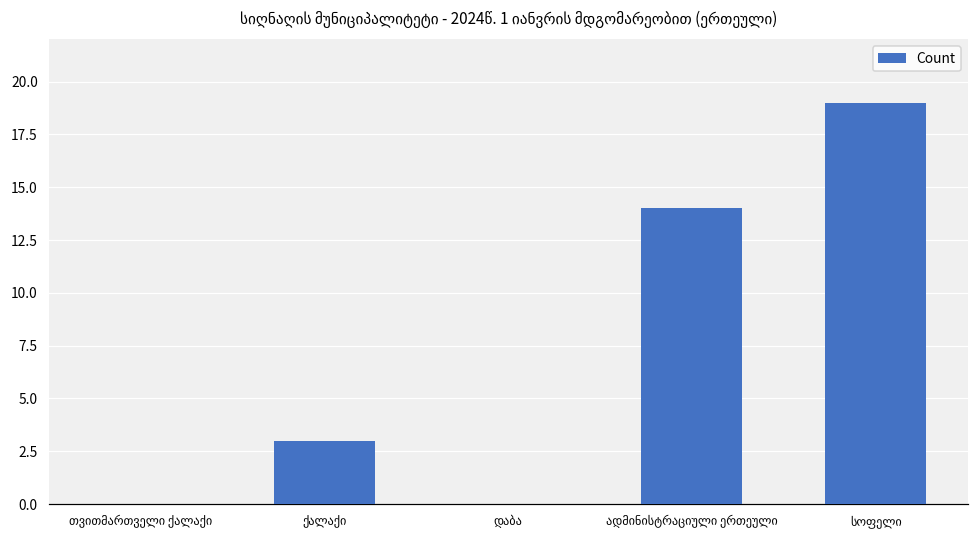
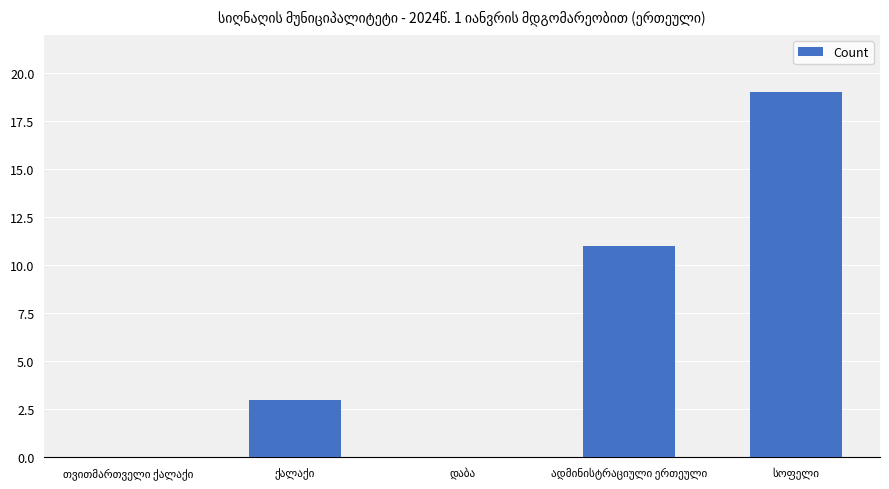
  {
    "თვითმართველი ქალაქი": 0,
    "ქალაქი": 3,
    "დაბა": 0,
-   "ადმინისტრაციული ერთეული": 14,
+   "ადმინისტრაციული ერთეული": 11,
    "სოფელი": 19
  }
